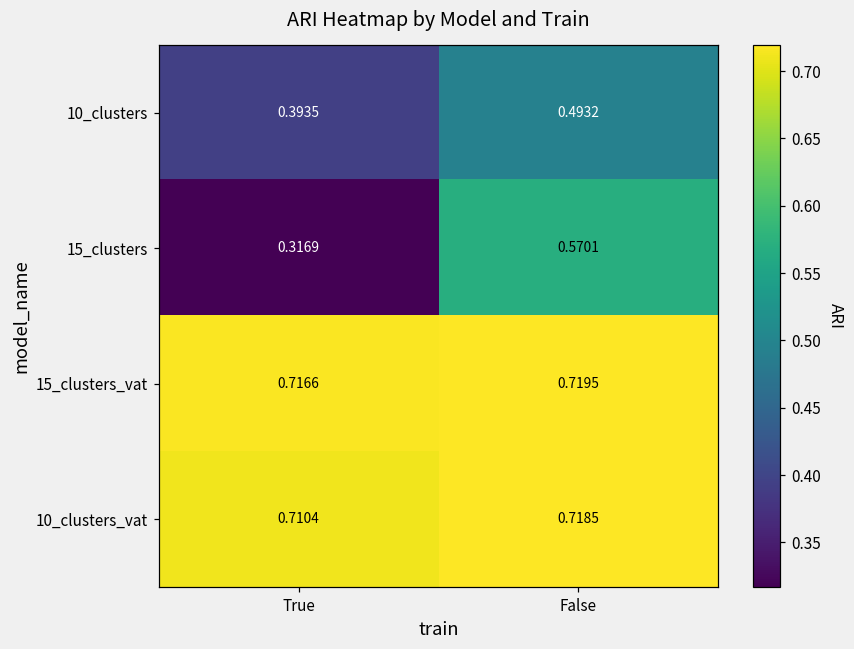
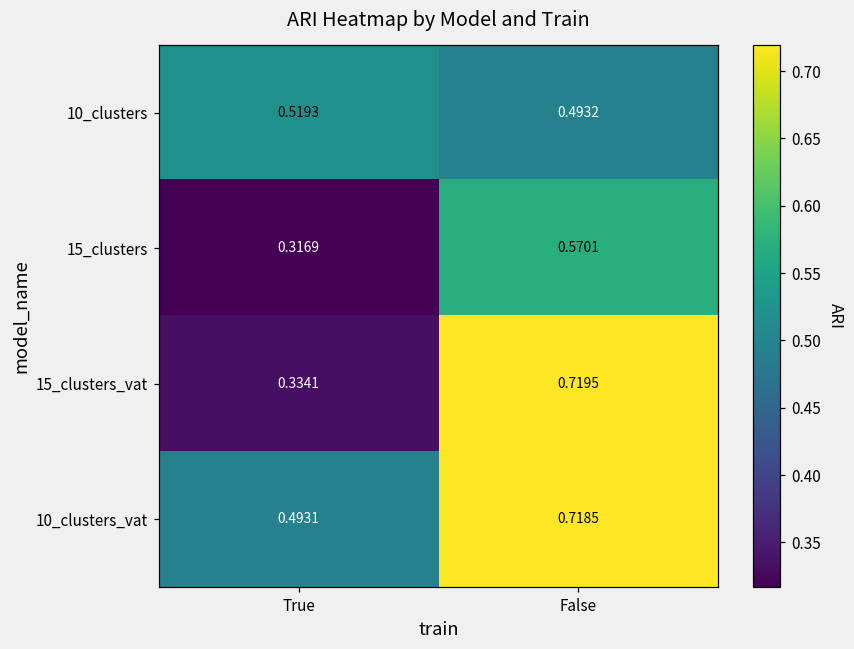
  {
    "10_clusters": {
-     "True": 0.3935,
+     "True": 0.5193,
      "False": 0.4932
    },
    "15_clusters": {
      "True": 0.3169,
      "False": 0.5701
    },
    "15_clusters_vat": {
-     "True": 0.7166,
+     "True": 0.3341,
      "False": 0.7195
    },
    "10_clusters_vat": {
-     "True": 0.7104,
+     "True": 0.4931,
      "False": 0.7185
    }
  }
